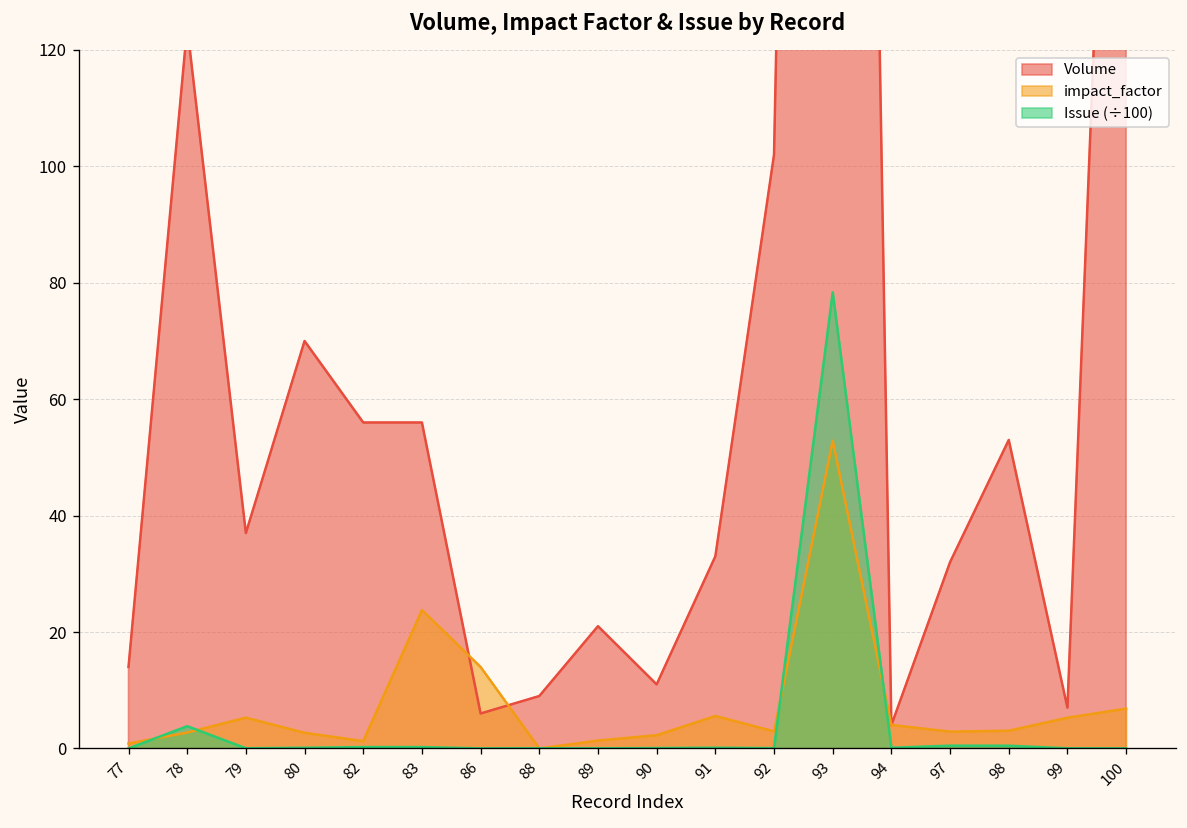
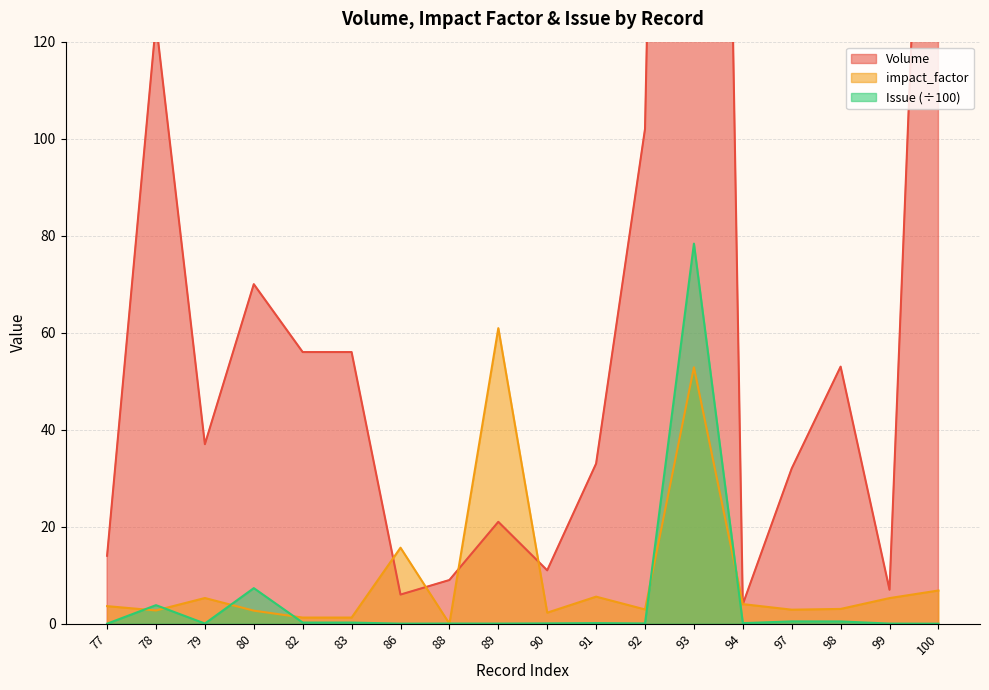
  {
    "Volume": {
      "77": 14,
      "79": 37,
      "80": 70,
      "82": 56,
      "83": 56,
      "86": 6,
      "88": 9,
      "89": 21,
      "90": 11,
      "91": 33,
      "92": 102,
      "97": 32,
      "98": 53,
      "99": 7
    },
    "impact_factor": {
-     "77": 1,
+     "77": 4,
      "78": 3,
      "79": 5,
      "80": 3,
      "82": 1,
-     "83": 24,
-     "86": 14,
-     "89": 1,
+     "83": 1,
+     "86": 16,
+     "89": 61,
      "90": 2,
      "91": 6,
      "92": 3,
      "93": 53,
      "97": 3,
      "98": 3,
      "99": 5,
      "100": 7
    },
    "Issue (÷100)": {
      "77": 0,
      "78": 4,
      "79": 0,
-     "80": 0,
+     "80": 7,
      "82": 0,
      "83": 0,
      "86": 0,
      "89": 0,
      "90": 0,
      "91": 0,
      "92": 0,
      "93": 78,
      "94": 0,
      "97": 0,
      "98": 0,
      "99": 0,
      "100": 0
    }
  }
